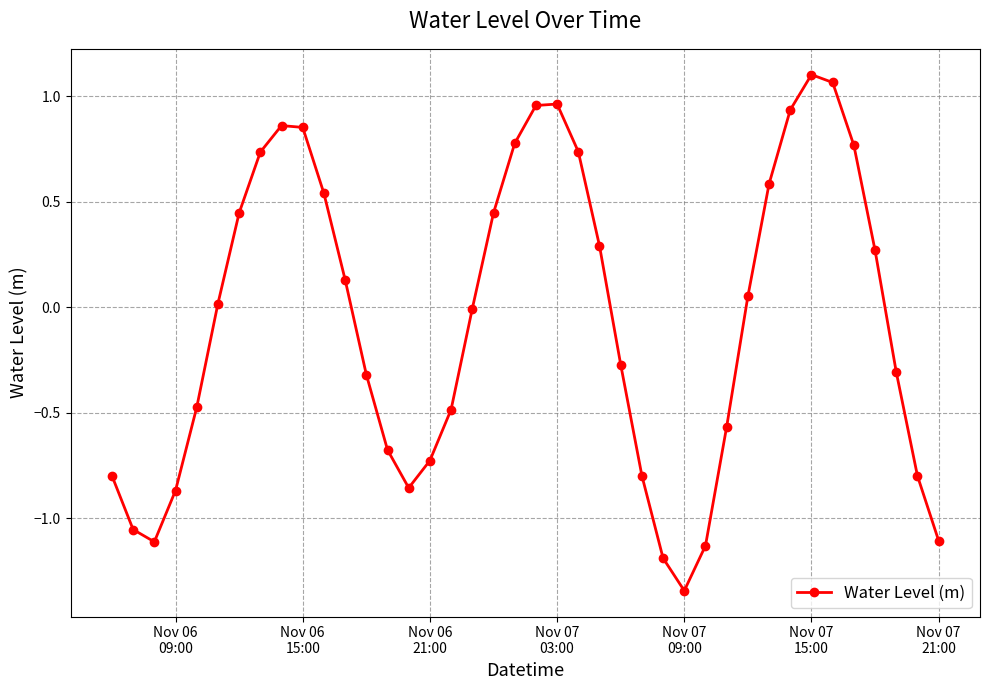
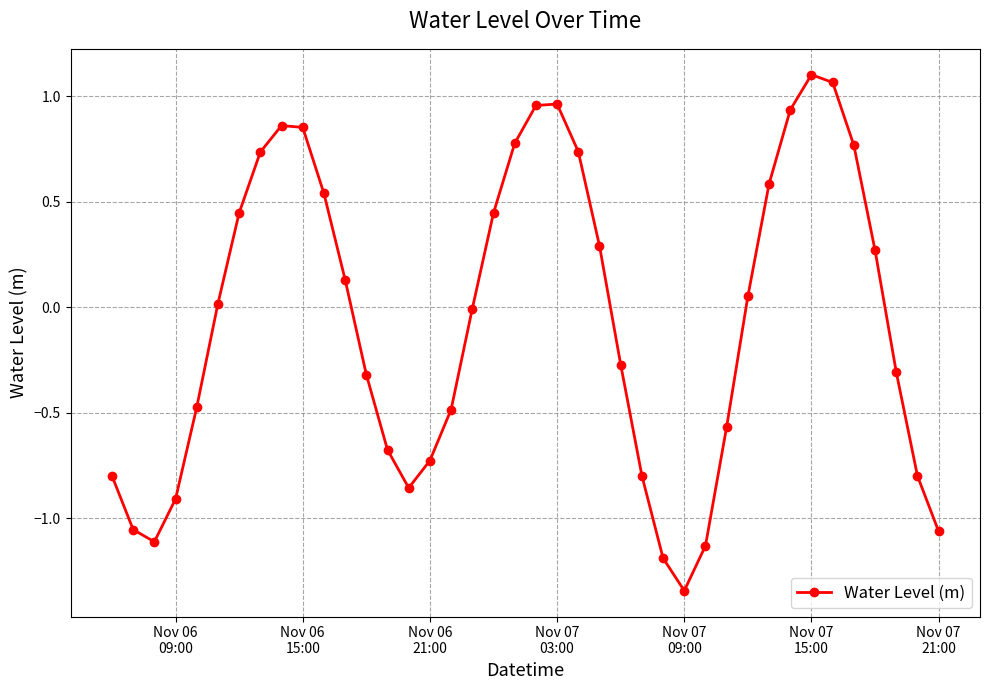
  {
-   "Nov 06 09:00": -0.87,
+   "Nov 06 09:00": -0.91,
    "Nov 06 15:00": 0.85,
    "Nov 06 21:00": -0.73,
    "Nov 07 03:00": 0.96,
    "Nov 07 09:00": -1.34,
    "Nov 07 15:00": 1.10,
-   "Nov 07 21:00": -1.11
+   "Nov 07 21:00": -1.06
  }
